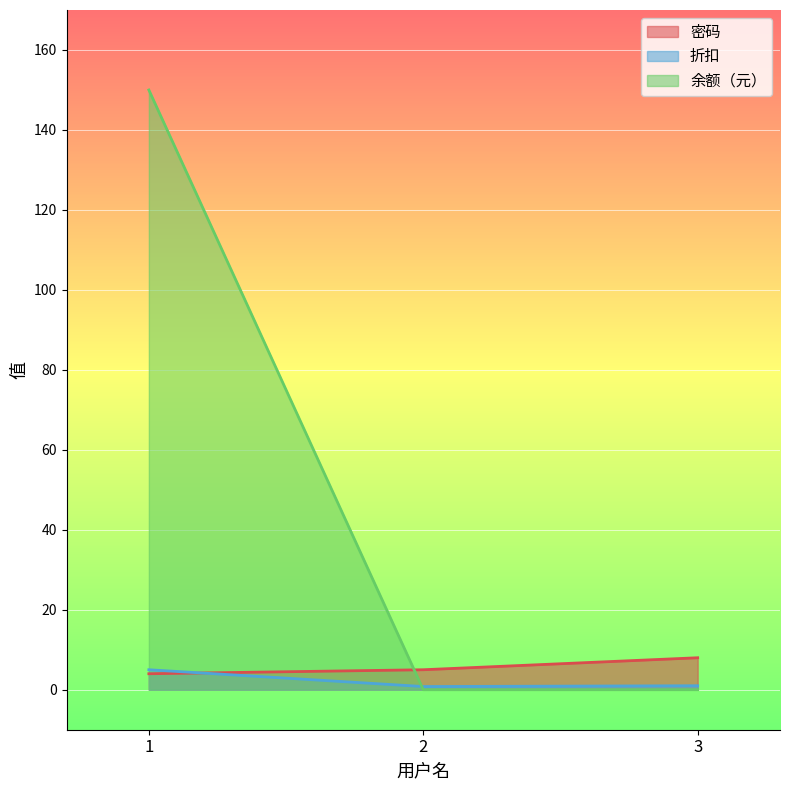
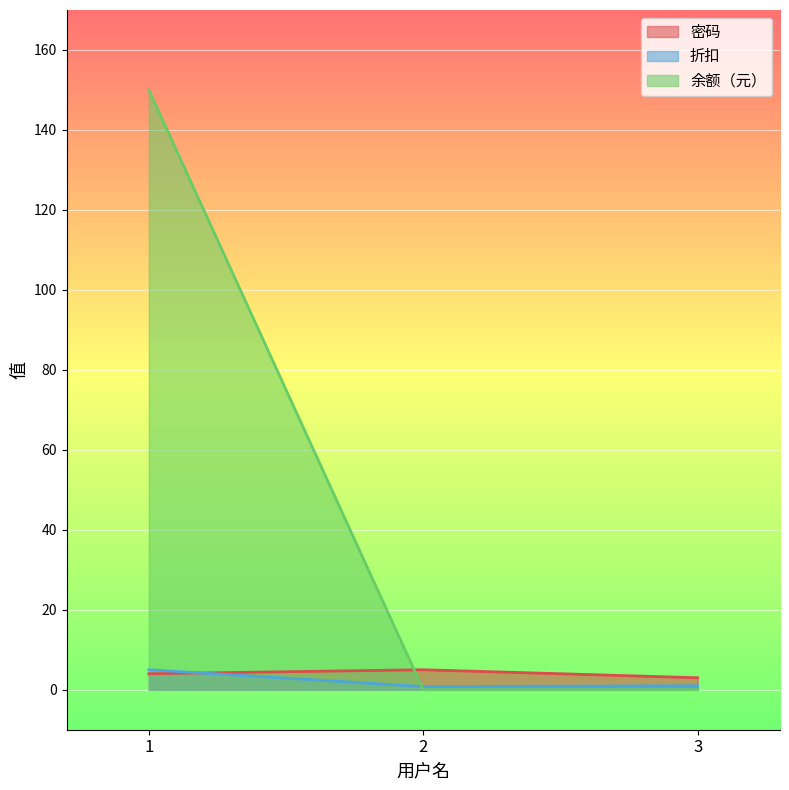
  {
    "密码": {
      "1": 4,
      "2": 5,
-     "3": 8
+     "3": 3
    },
    "折扣": {
      "1": 5,
      "2": 1,
      "3": 1
    },
    "余额（元）": {
      "1": 150,
      "2": 0,
      "3": 0
    }
  }
